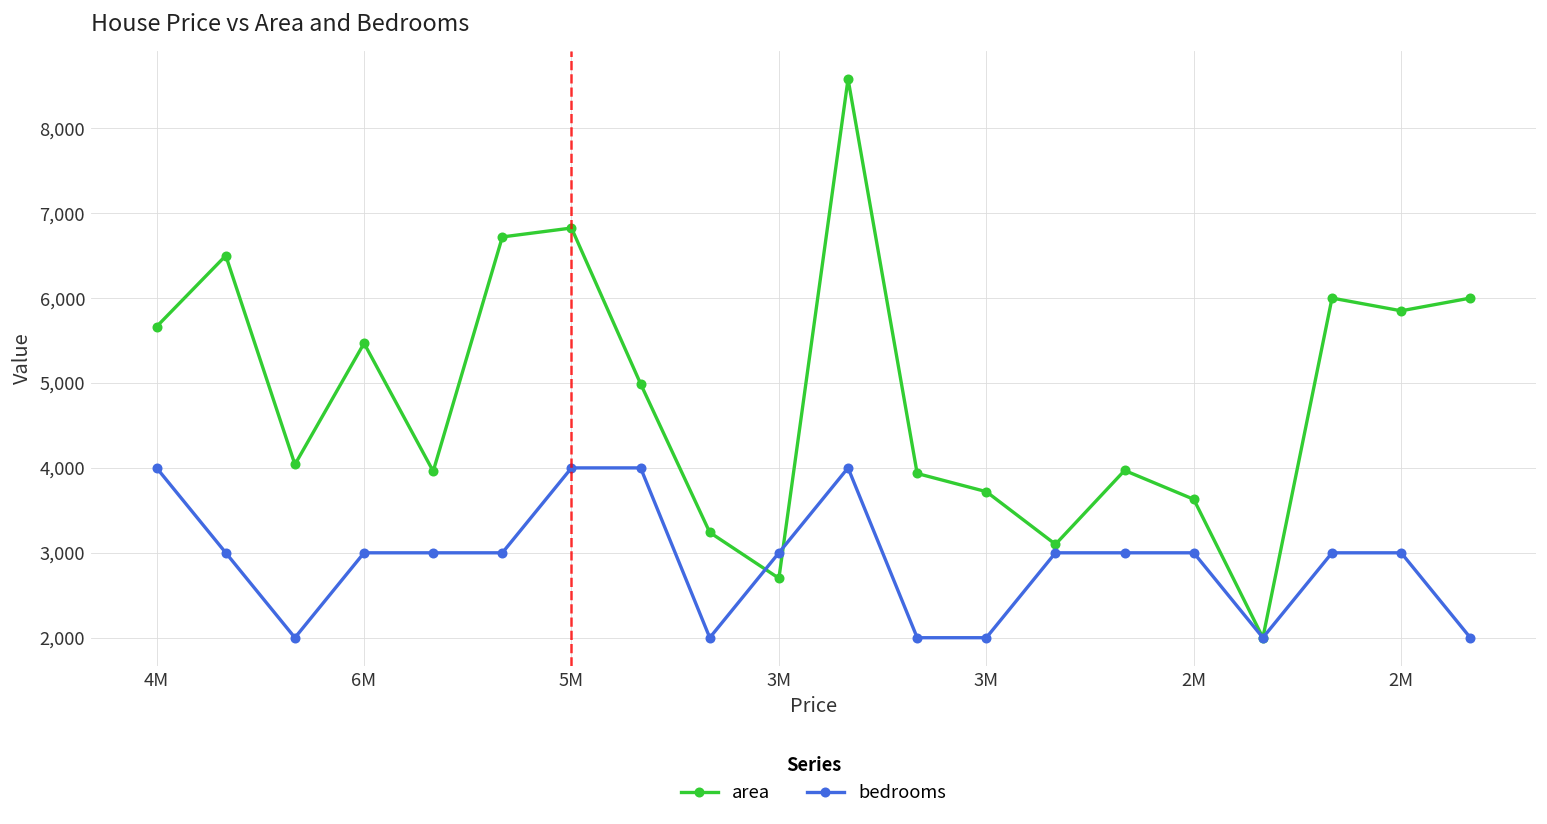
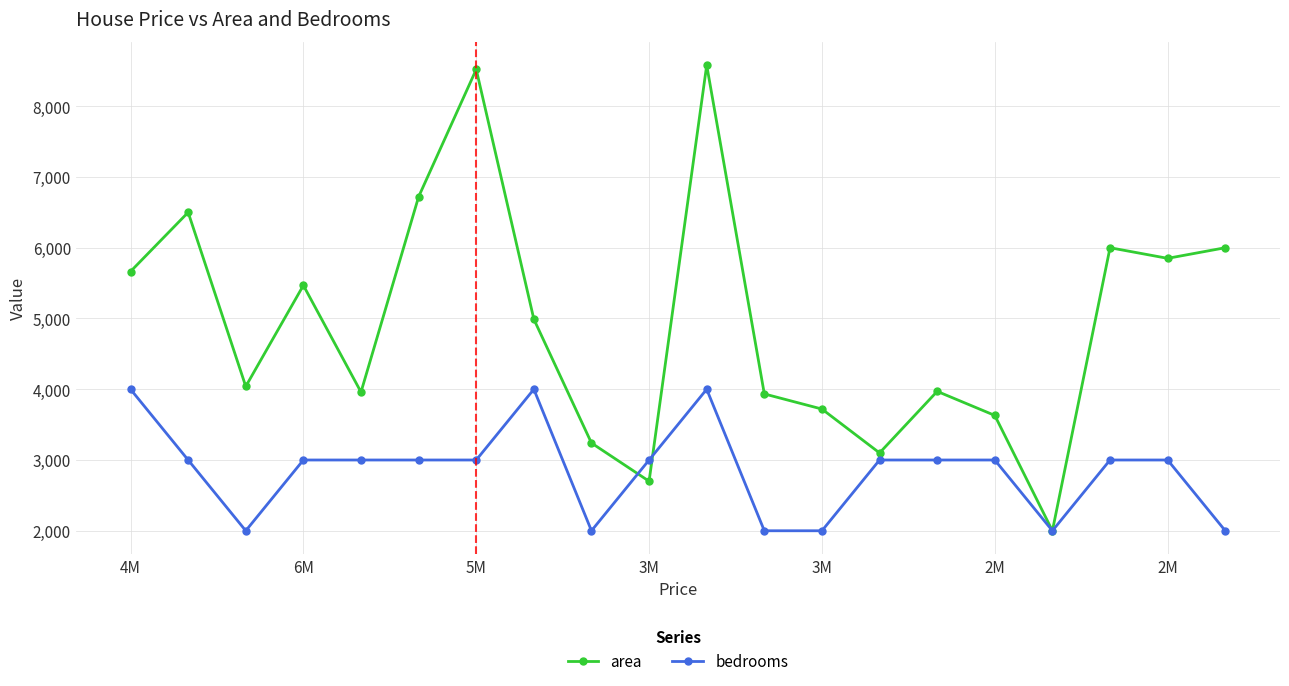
  {
    "area": {
      "4M": "5,700",
      "6M": "5,500",
-     "5M": "6,800"
+     "5M": "8,500"
    },
    "bedrooms": {
      "4M": "4,000",
      "6M": "3,000",
-     "5M": "4,000"
+     "5M": "3,000"
    }
  }
